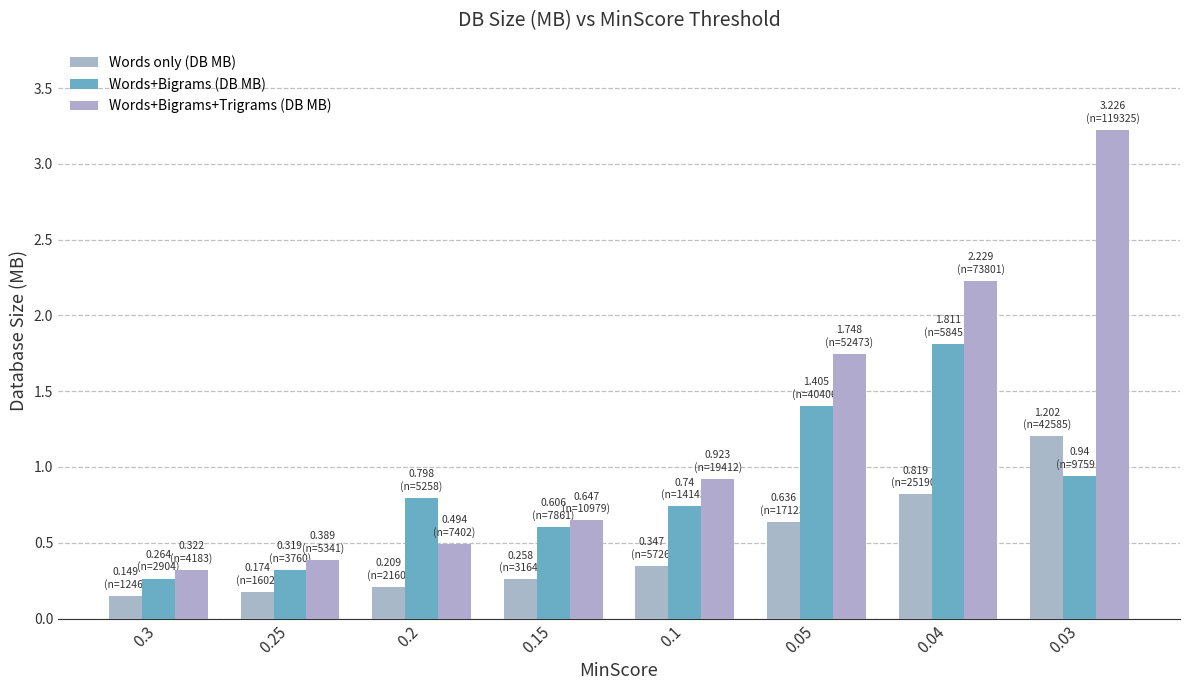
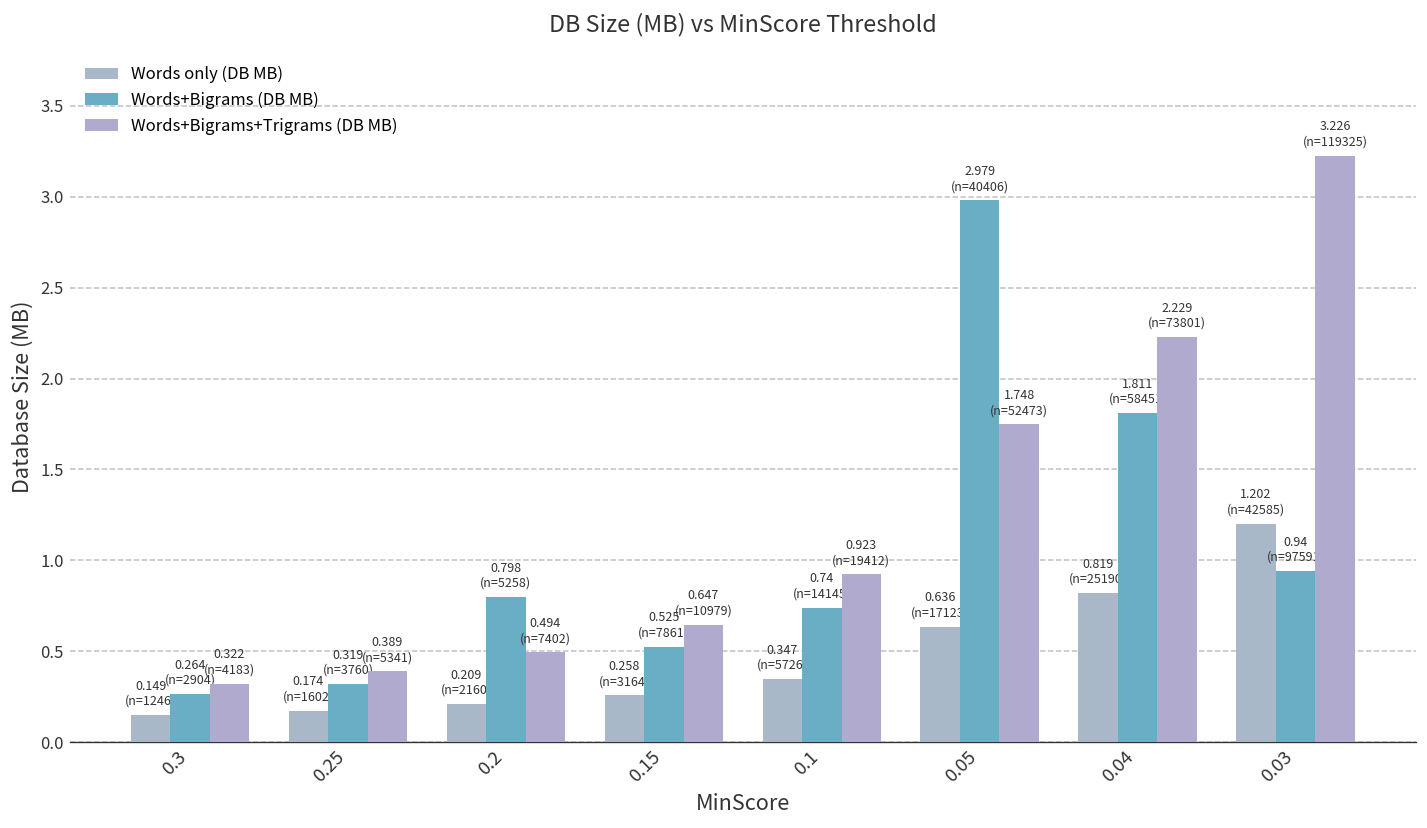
  {
    "Words+Bigrams (DB MB)": {
      "0.3": 0.264,
      "0.25": 0.319,
      "0.2": 0.798,
-     "0.15": 0.606,
+     "0.15": 0.525,
      "0.1": 0.74,
-     "0.05": 1.405,
+     "0.05": 2.979,
      "0.04": 1.811,
      "0.03": 0.94
    }
  }
